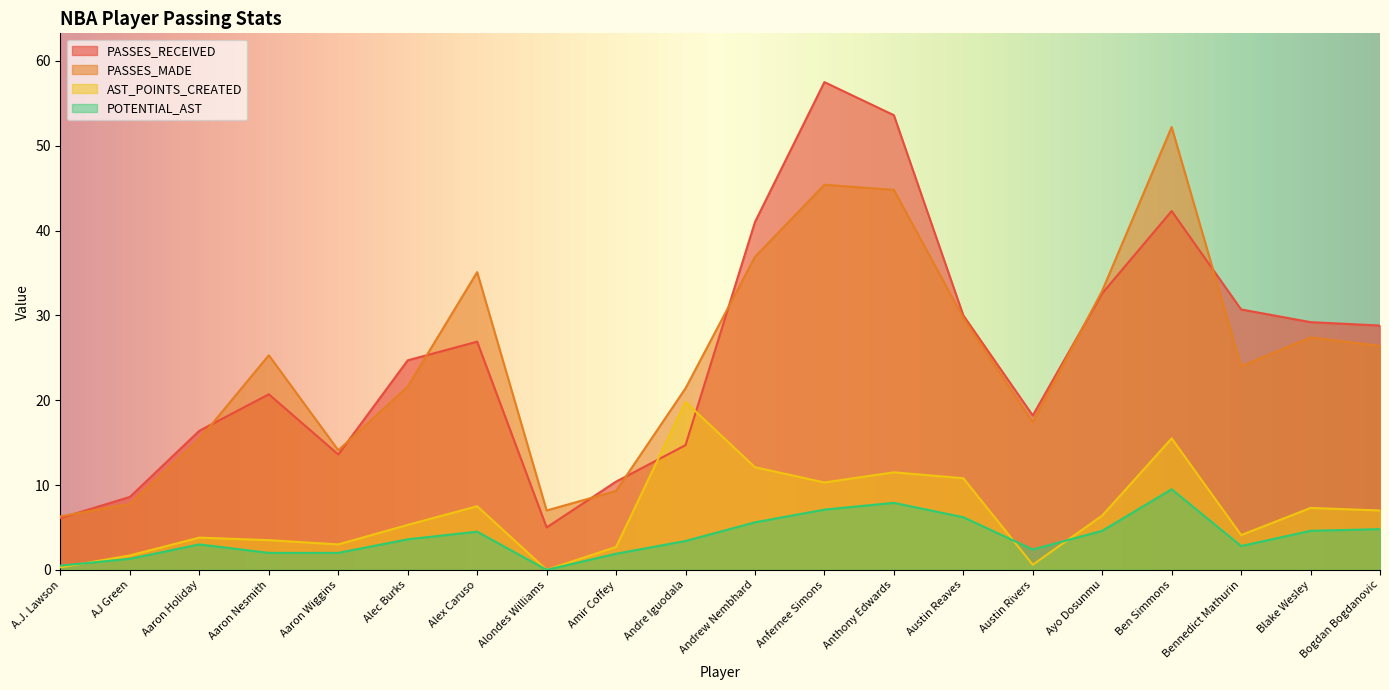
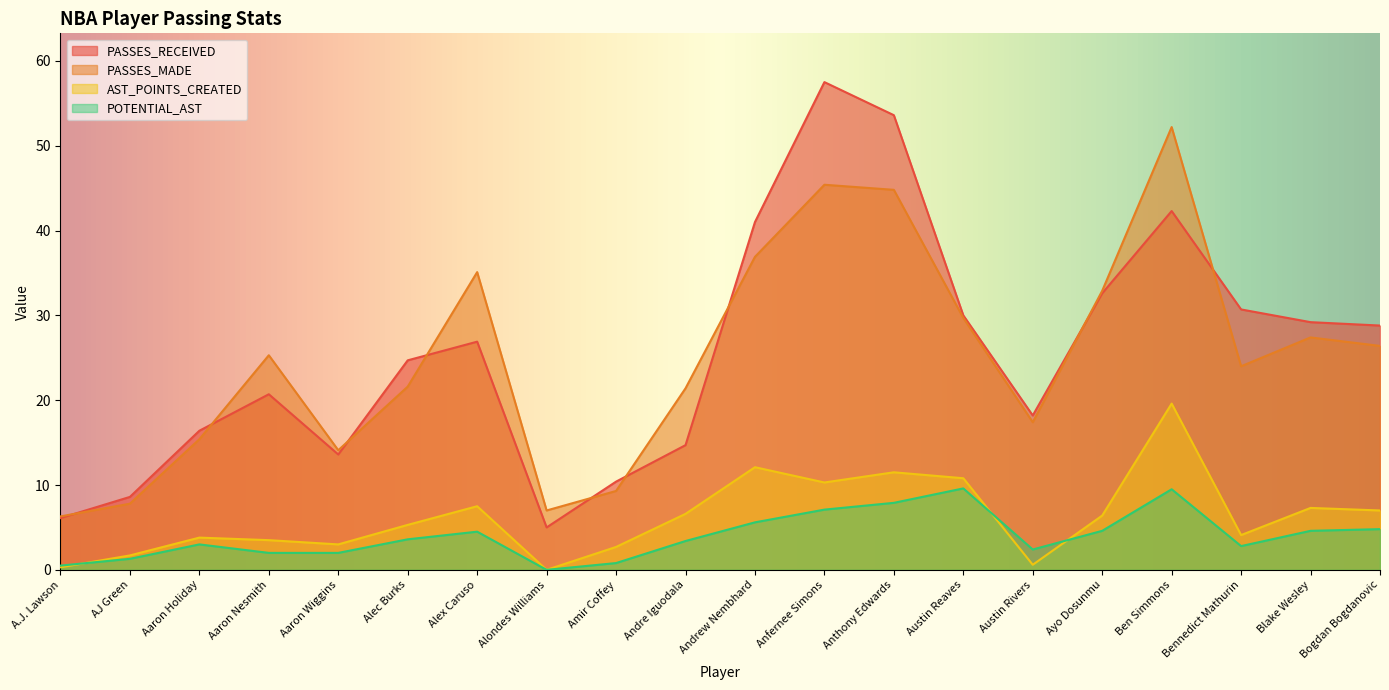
  {
    "AST_POINTS_CREATED": {
      "AJ Green": 2,
      "Aaron Holiday": 4,
      "Aaron Nesmith": 4,
      "Aaron Wiggins": 3,
      "Alec Burks": 5,
      "Alex Caruso": 8,
      "Amir Coffey": 3,
-     "Andre Iguodala": 20,
+     "Andre Iguodala": 7,
      "Andrew Nembhard": 12,
      "Anfernee Simons": 10,
      "Anthony Edwards": 12,
      "Austin Reaves": 11,
      "Austin Rivers": 1,
      "Ayo Dosunmu": 6,
-     "Ben Simmons": 16,
+     "Ben Simmons": 20,
      "Bennedict Mathurin": 4,
      "Blake Wesley": 7,
      "Bogdan Bogdanovic": 7
    },
    "POTENTIAL_AST": {
      "AJ Green": 1,
      "Aaron Holiday": 3,
      "Aaron Nesmith": 2,
      "Aaron Wiggins": 2,
      "Alec Burks": 4,
      "Alex Caruso": 5,
-     "Amir Coffey": 2,
+     "Amir Coffey": 1,
      "Andre Iguodala": 3,
      "Andrew Nembhard": 6,
      "Anfernee Simons": 7,
      "Anthony Edwards": 8,
-     "Austin Reaves": 6,
+     "Austin Reaves": 10,
      "Austin Rivers": 2,
      "Ayo Dosunmu": 5,
      "Ben Simmons": 10,
      "Bennedict Mathurin": 3,
      "Blake Wesley": 5,
      "Bogdan Bogdanovic": 5
    }
  }
